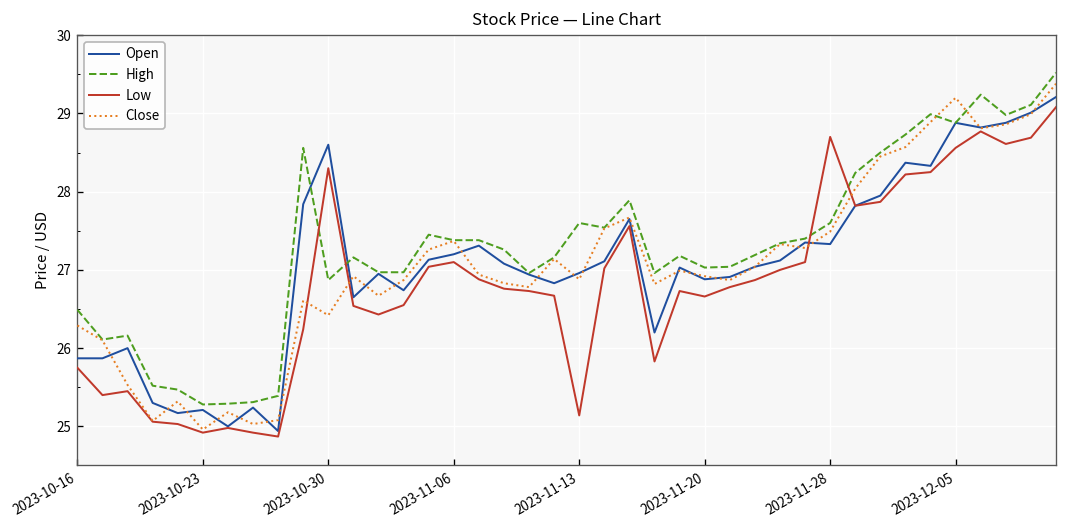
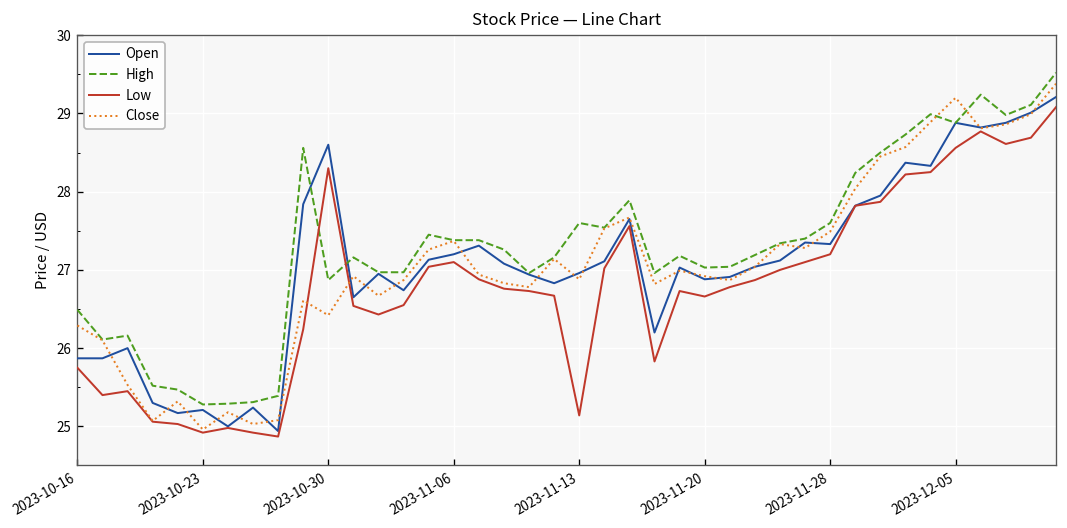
  {
    "Open": {
      "2023-10-16": 25.9,
      "2023-10-23": 25.2,
      "2023-10-30": 28.6,
      "2023-11-06": 27.2,
      "2023-11-13": 27.0,
      "2023-11-20": 26.9,
      "2023-11-28": 27.3
    },
    "High": {
      "2023-10-16": 26.5,
      "2023-10-23": 25.3,
      "2023-10-30": 26.9,
      "2023-11-13": 27.6,
      "2023-11-20": 27.0,
      "2023-11-28": 27.6
    },
    "Low": {
      "2023-10-16": 25.8,
      "2023-10-23": 24.9,
      "2023-10-30": 28.3,
      "2023-11-06": 27.1,
      "2023-11-13": 25.1,
      "2023-11-20": 26.7,
-     "2023-11-28": 28.7,
+     "2023-11-28": 27.2,
      "2023-12-05": 28.6
    },
    "Close": {
      "2023-10-16": 26.3,
      "2023-10-23": 25.0,
      "2023-10-30": 26.4,
      "2023-11-13": 26.9,
      "2023-11-20": 26.9,
      "2023-11-28": 27.5,
      "2023-12-05": 29.2
    }
  }
